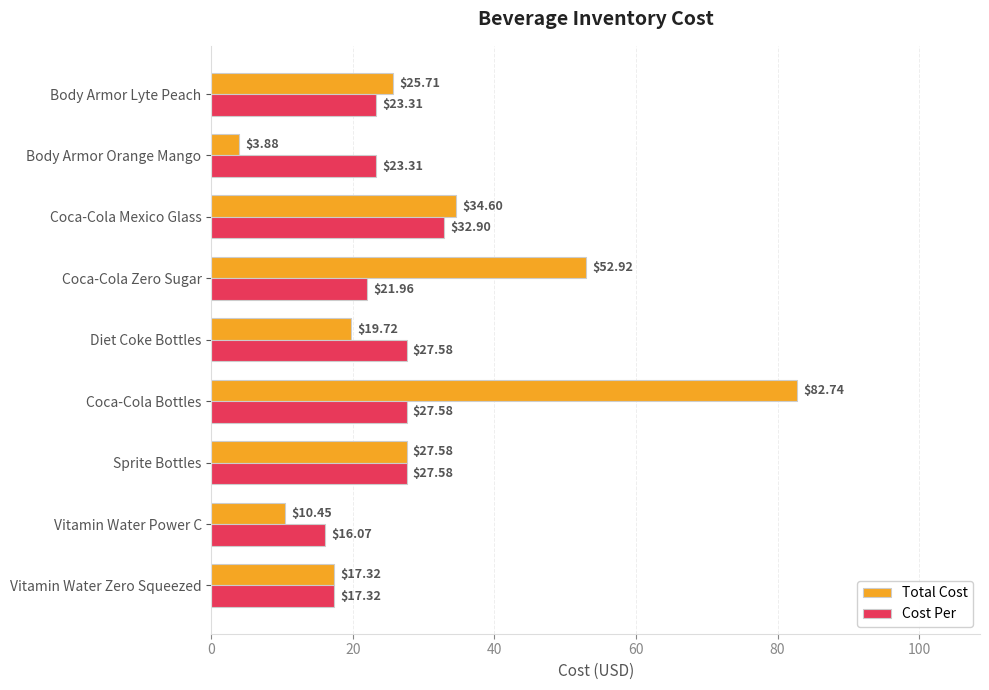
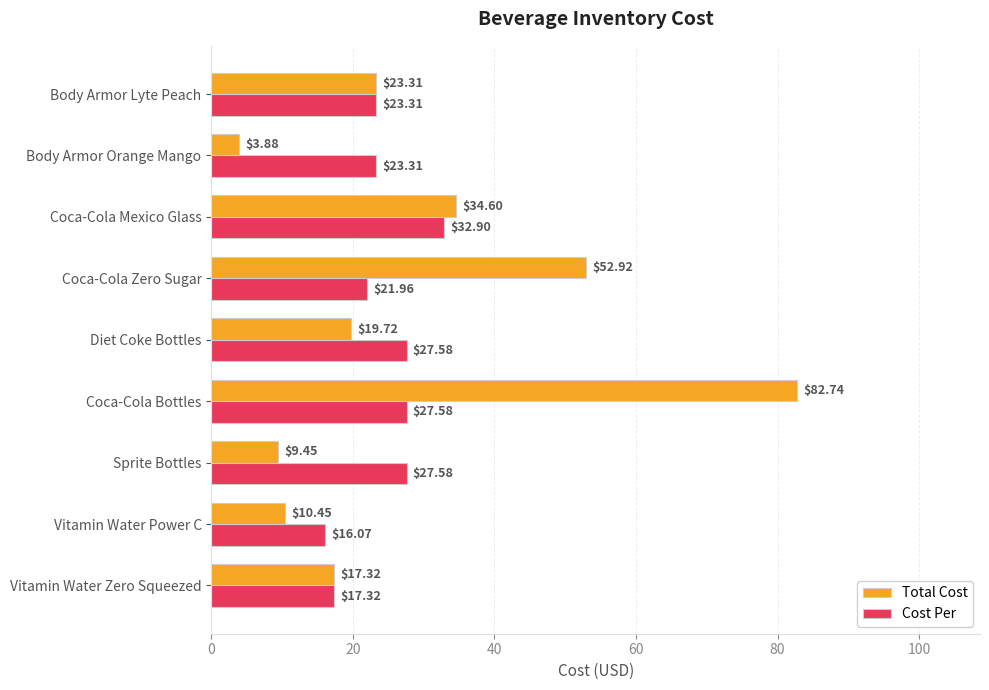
  {
    "Total Cost": {
-     "Body Armor Lyte Peach": "$25.71",
+     "Body Armor Lyte Peach": "$23.31",
      "Body Armor Orange Mango": "$3.88",
      "Coca-Cola Mexico Glass": "$34.60",
      "Coca-Cola Zero Sugar": "$52.92",
      "Diet Coke Bottles": "$19.72",
      "Coca-Cola Bottles": "$82.74",
-     "Sprite Bottles": "$27.58",
+     "Sprite Bottles": "$9.45",
      "Vitamin Water Power C": "$10.45",
      "Vitamin Water Zero Squeezed": "$17.32"
    },
    "Cost Per": {
      "Body Armor Lyte Peach": "$23.31",
      "Body Armor Orange Mango": "$23.31",
      "Coca-Cola Mexico Glass": "$32.90",
      "Coca-Cola Zero Sugar": "$21.96",
      "Diet Coke Bottles": "$27.58",
      "Coca-Cola Bottles": "$27.58",
      "Sprite Bottles": "$27.58",
      "Vitamin Water Power C": "$16.07",
      "Vitamin Water Zero Squeezed": "$17.32"
    }
  }
